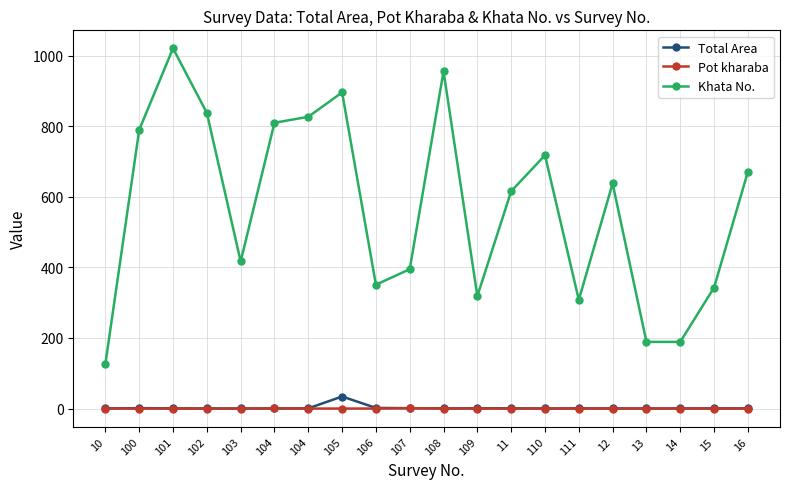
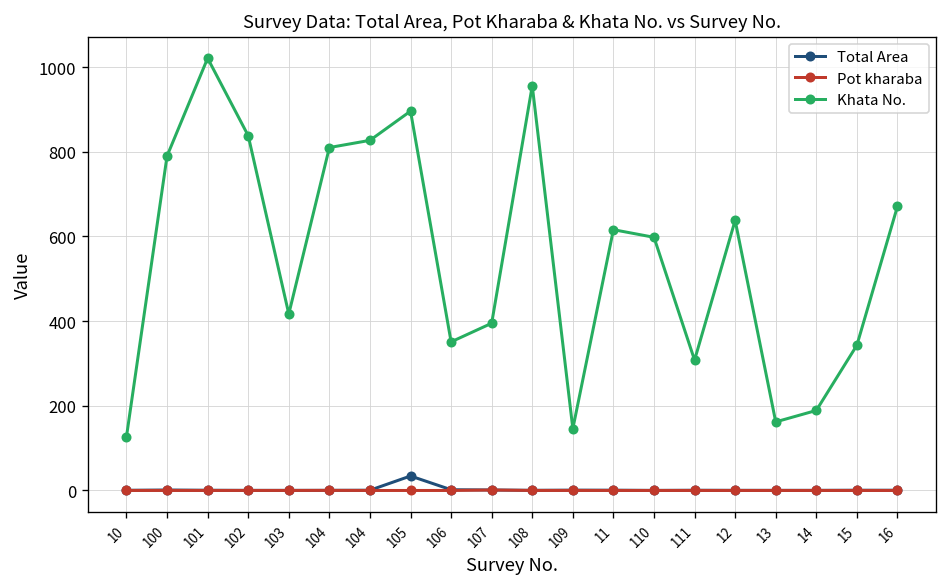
  {
    "Total Area": {
      "105": 30
    },
    "Pot kharaba": {
      "105": 0
    },
    "Khata No.": {
      "10": 130,
      "100": 790,
      "101": 1020,
      "102": 840,
      "103": 420,
      "105": 900,
      "106": 350,
      "107": 400,
      "108": 960,
-     "109": 320,
+     "109": 150,
      "11": 620,
-     "110": 720,
+     "110": 600,
      "111": 310,
      "12": 640,
-     "13": 190,
+     "13": 160,
      "14": 190,
      "15": 340,
      "16": 670
    }
  }
